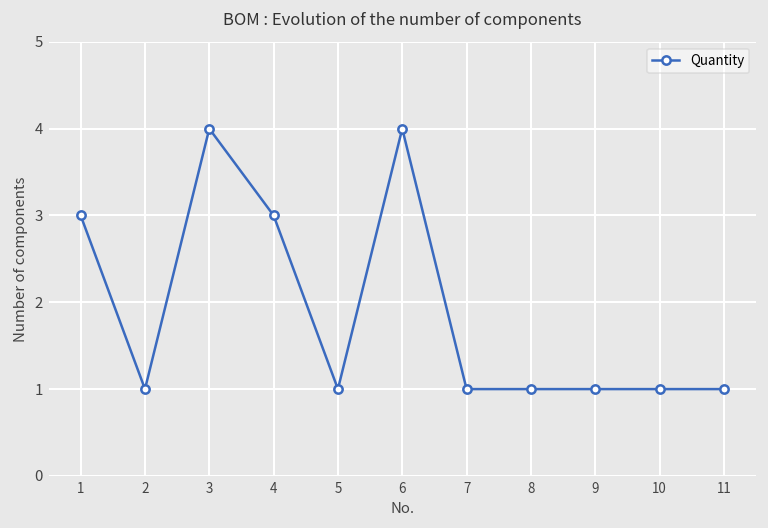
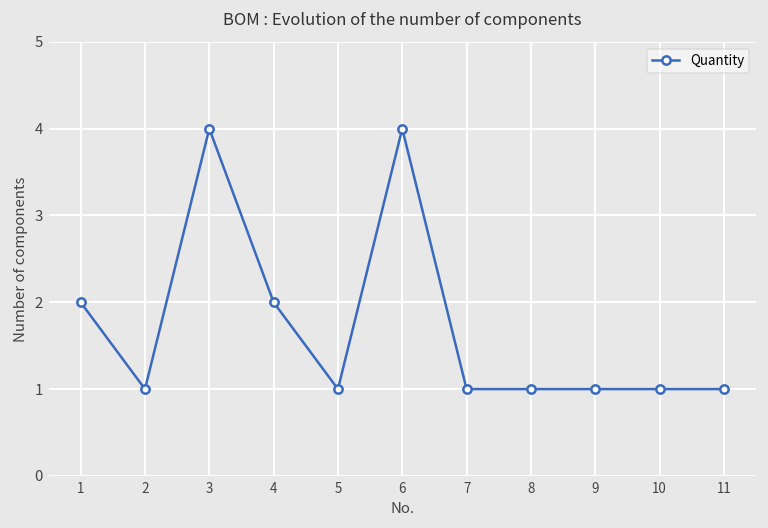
  {
-   "1": 3,
+   "1": 2,
    "2": 1,
    "3": 4,
-   "4": 3,
+   "4": 2,
    "5": 1,
    "6": 4,
    "7": 1,
    "8": 1,
    "9": 1,
    "10": 1,
    "11": 1
  }
